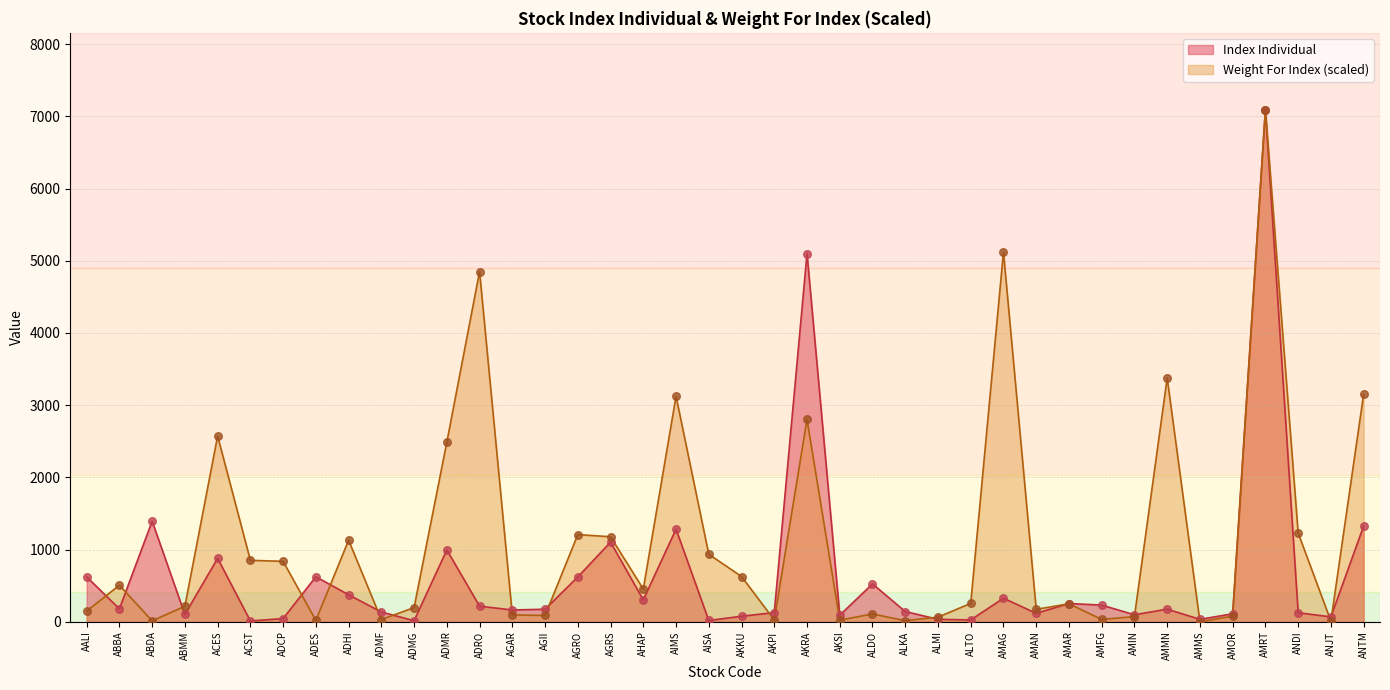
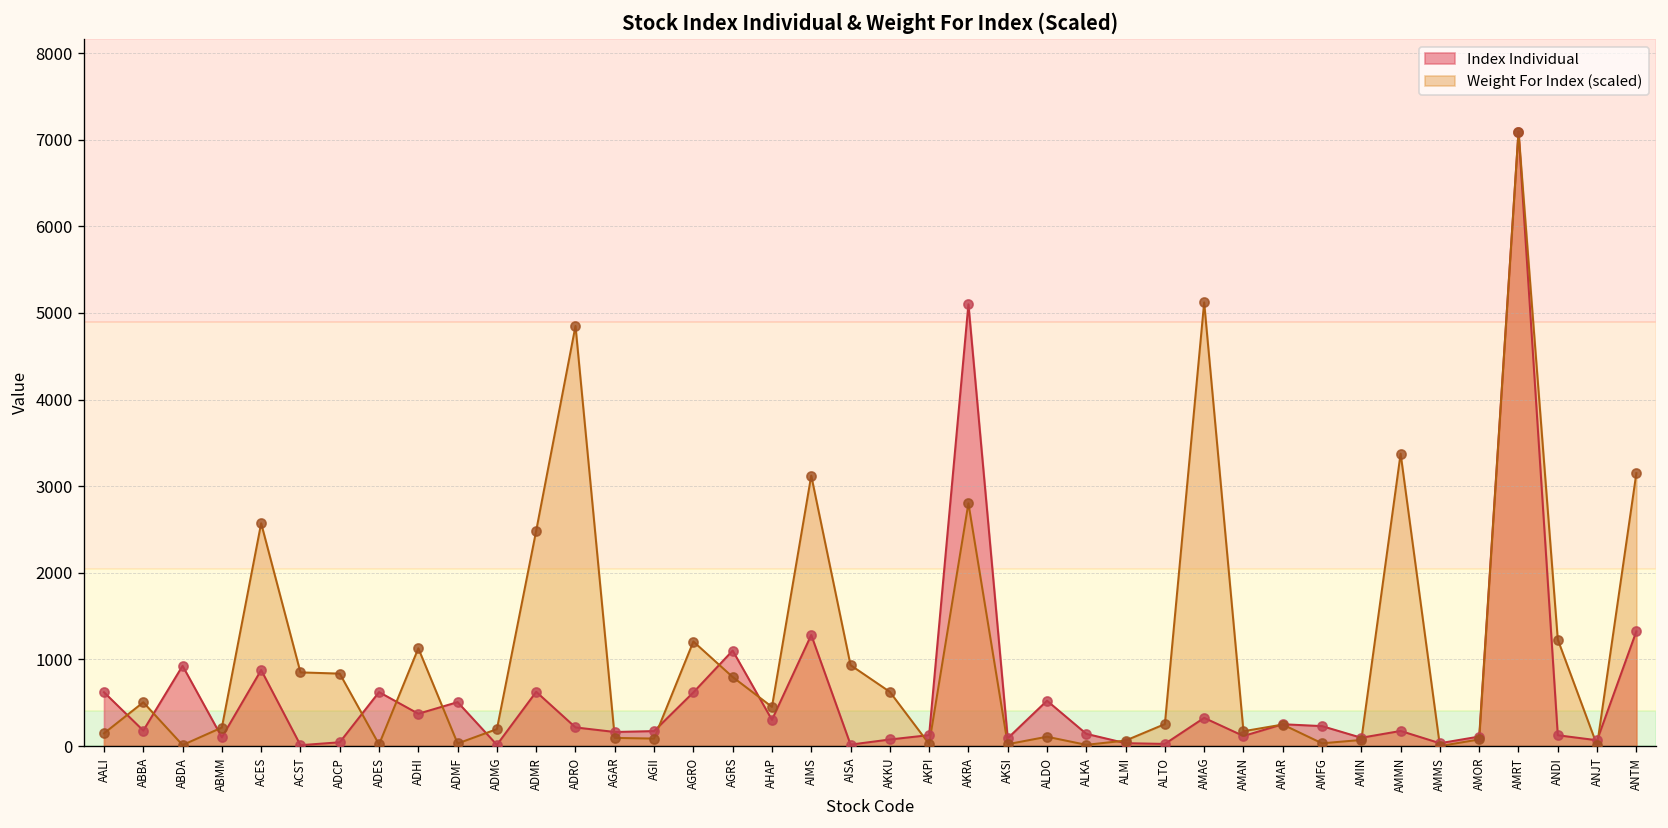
  {
    "Index Individual": {
      "AALI": 600,
      "ABBA": 200,
-     "ABDA": 1400,
+     "ABDA": 900,
      "ABMM": 100,
      "ACES": 900,
      "ACST": 0,
      "ADCP": 0,
      "ADES": 600,
      "ADHI": 400,
-     "ADMF": 100,
+     "ADMF": 500,
      "ADMG": 0,
-     "ADMR": 1000,
+     "ADMR": 600,
      "ADRO": 200,
      "AGAR": 200,
      "AGII": 200,
      "AGRO": 600,
      "AGRS": 1100,
      "AHAP": 300,
      "AIMS": 1300,
      "AISA": 0,
      "AKKU": 100,
      "AKPI": 100,
      "AKRA": 5100,
      "AKSI": 100,
      "ALDO": 500,
      "ALKA": 100,
      "ALTO": 0,
      "AMAG": 300,
      "AMAN": 100,
      "AMFG": 200,
      "AMMN": 200,
      "ANDI": 100,
      "ANJT": 100,
      "ANTM": 1300
    },
    "Weight For Index (scaled)": {
      "AALI": 100,
      "ABBA": 500,
      "ABDA": 0,
      "ABMM": 200,
      "ACES": 2600,
      "ACST": 900,
      "ADCP": 800,
      "ADES": 0,
      "ADHI": 1100,
      "ADMF": 0,
      "ADMG": 200,
      "ADMR": 2500,
      "ADRO": 4900,
      "AGAR": 100,
      "AGII": 100,
      "AGRO": 1200,
-     "AGRS": 1200,
+     "AGRS": 800,
      "AHAP": 500,
      "AIMS": 3100,
      "AISA": 900,
      "AKKU": 600,
      "AKPI": 0,
      "AKRA": 2800,
      "AKSI": 0,
      "ALDO": 100,
      "ALKA": 0,
      "ALTO": 300,
      "AMAG": 5100,
      "AMAN": 200,
      "AMFG": 0,
      "AMMN": 3400,
      "ANDI": 1200,
      "ANJT": 0,
      "ANTM": 3200
    }
  }
